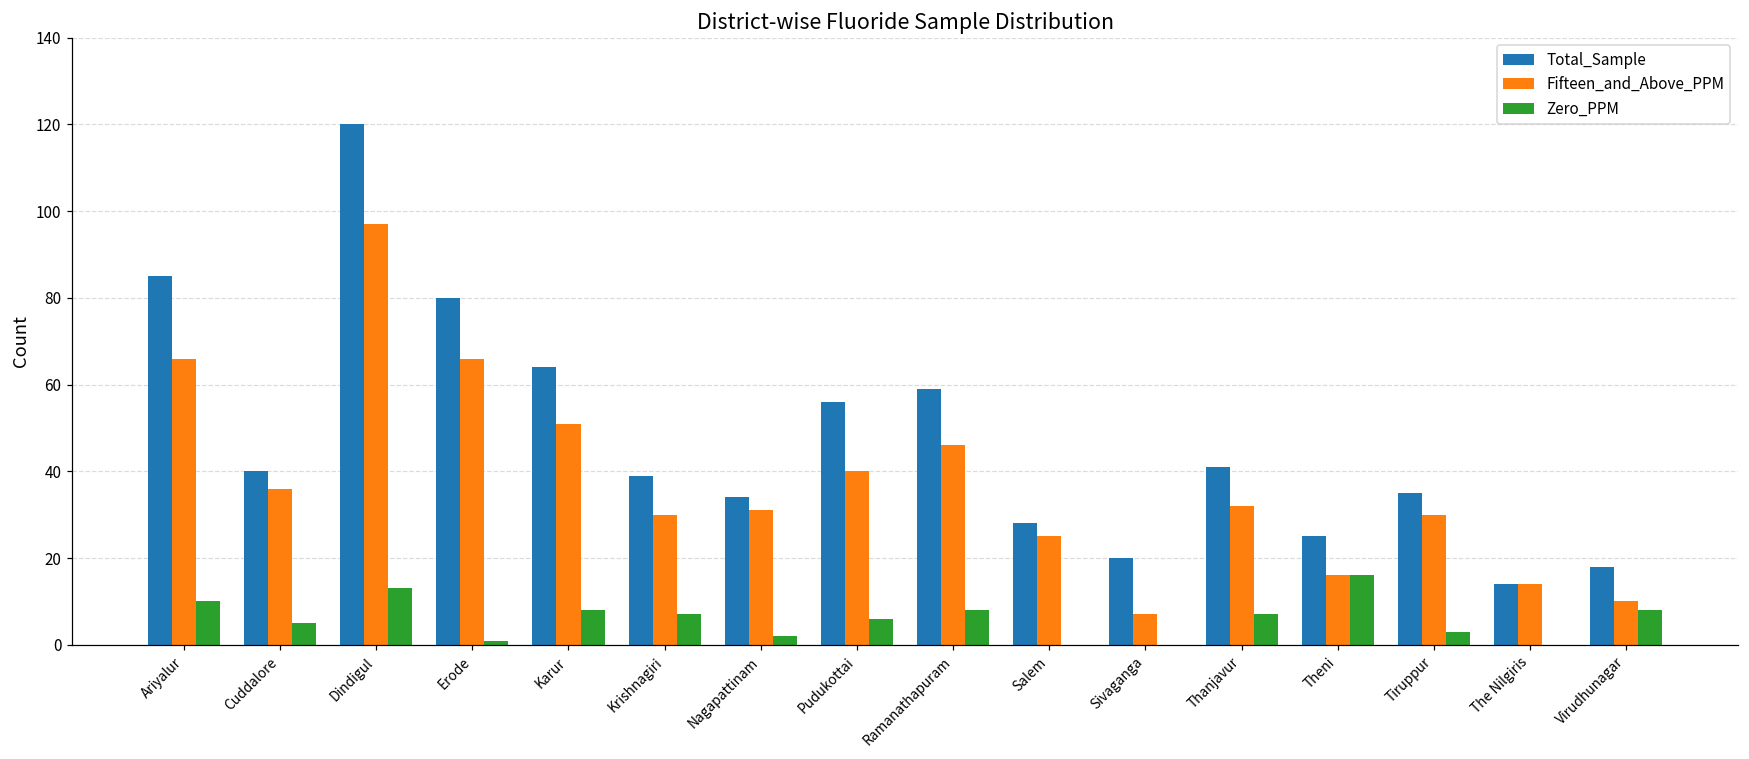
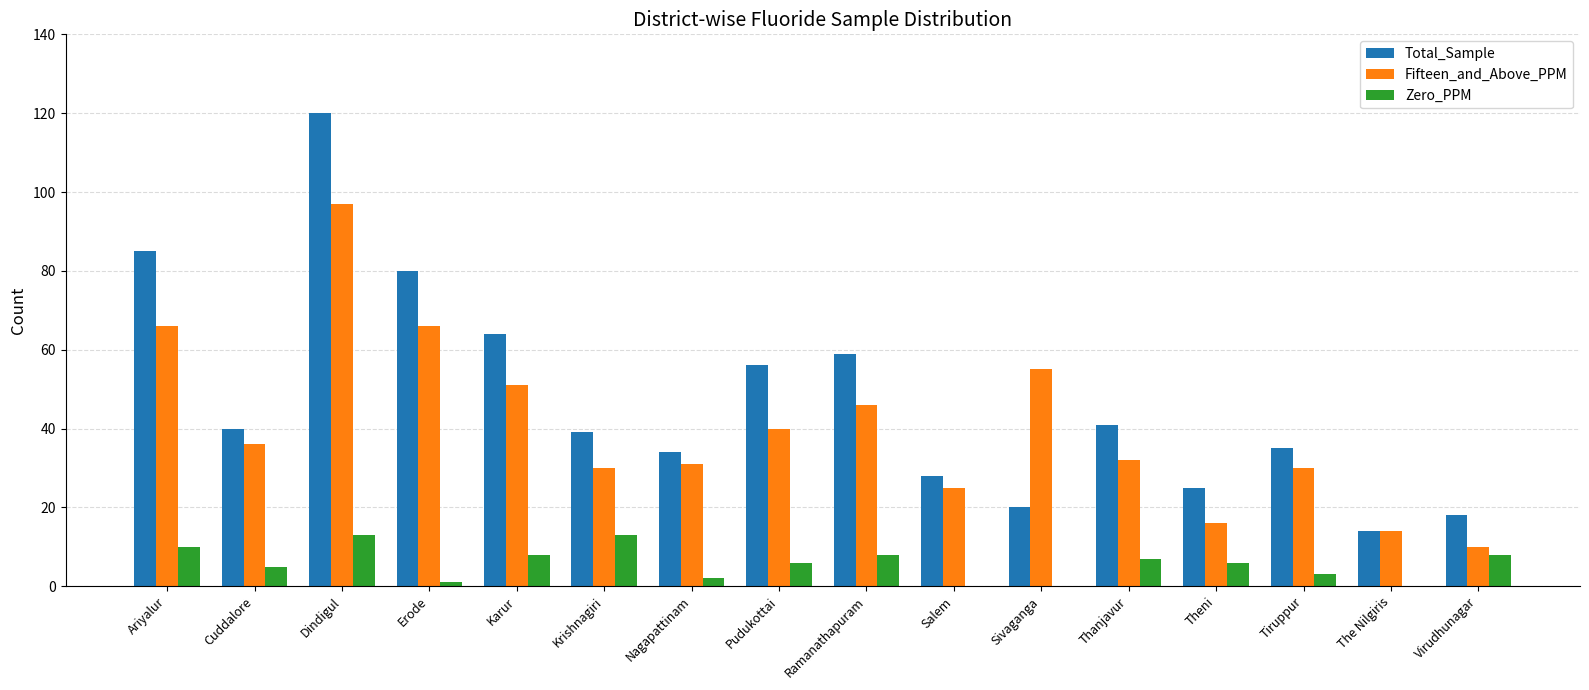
  {
    "Total_Sample": {
      "Ariyalur": 85,
      "Cuddalore": 40,
      "Dindigul": 120,
      "Erode": 80,
      "Karur": 64,
      "Krishnagiri": 39,
      "Nagapattinam": 34,
      "Pudukottai": 56,
      "Ramanathapuram": 59,
      "Salem": 28,
      "Sivaganga": 20,
      "Thanjavur": 41,
      "Theni": 25,
      "Tiruppur": 35,
      "The Nilgiris": 14,
      "Virudhunagar": 18
    },
    "Fifteen_and_Above_PPM": {
      "Ariyalur": 66,
      "Cuddalore": 36,
      "Dindigul": 97,
      "Erode": 66,
      "Karur": 51,
      "Krishnagiri": 30,
      "Nagapattinam": 31,
      "Pudukottai": 40,
      "Ramanathapuram": 46,
      "Salem": 25,
-     "Sivaganga": 7,
+     "Sivaganga": 55,
      "Thanjavur": 32,
      "Theni": 16,
      "Tiruppur": 30,
      "The Nilgiris": 14,
      "Virudhunagar": 10
    },
    "Zero_PPM": {
      "Ariyalur": 10,
      "Cuddalore": 5,
      "Dindigul": 13,
      "Erode": 1,
      "Karur": 8,
-     "Krishnagiri": 7,
+     "Krishnagiri": 13,
      "Nagapattinam": 2,
      "Pudukottai": 6,
      "Ramanathapuram": 8,
      "Salem": 0,
      "Sivaganga": 0,
      "Thanjavur": 7,
-     "Theni": 16,
+     "Theni": 6,
      "Tiruppur": 3,
      "The Nilgiris": 0,
      "Virudhunagar": 8
    }
  }
